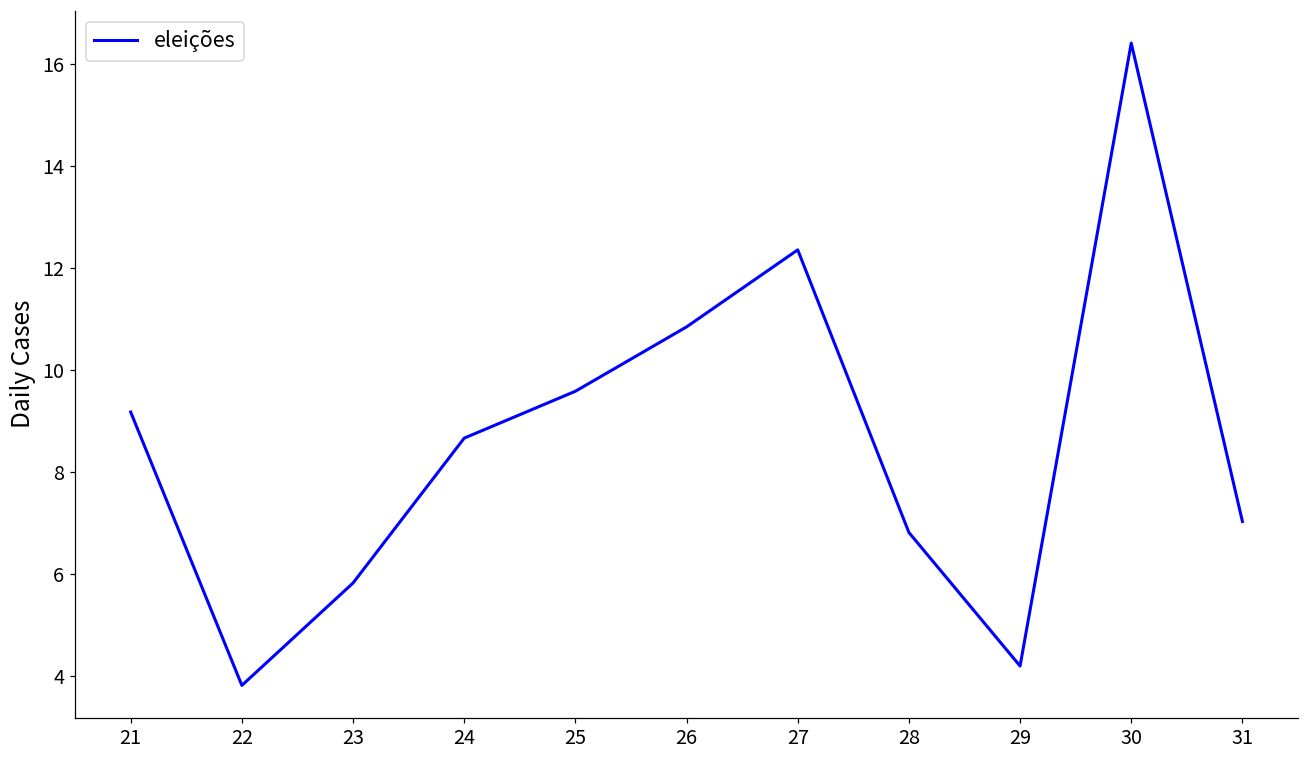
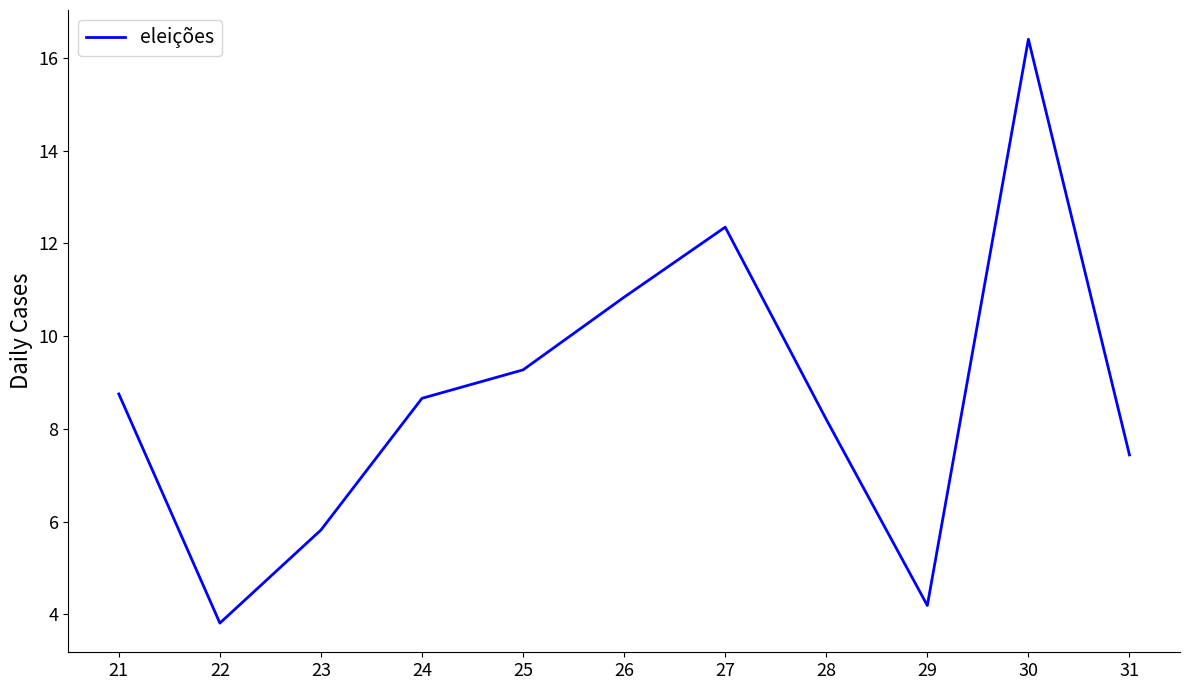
  {
-   "21": 9.2,
+   "21": 8.8,
    "22": 3.8,
    "23": 5.8,
    "24": 8.7,
-   "25": 9.6,
+   "25": 9.3,
    "26": 10.8,
    "27": 12.4,
-   "28": 6.8,
+   "28": 8.2,
    "29": 4.2,
    "30": 16.4,
-   "31": 7.0
+   "31": 7.4
  }
